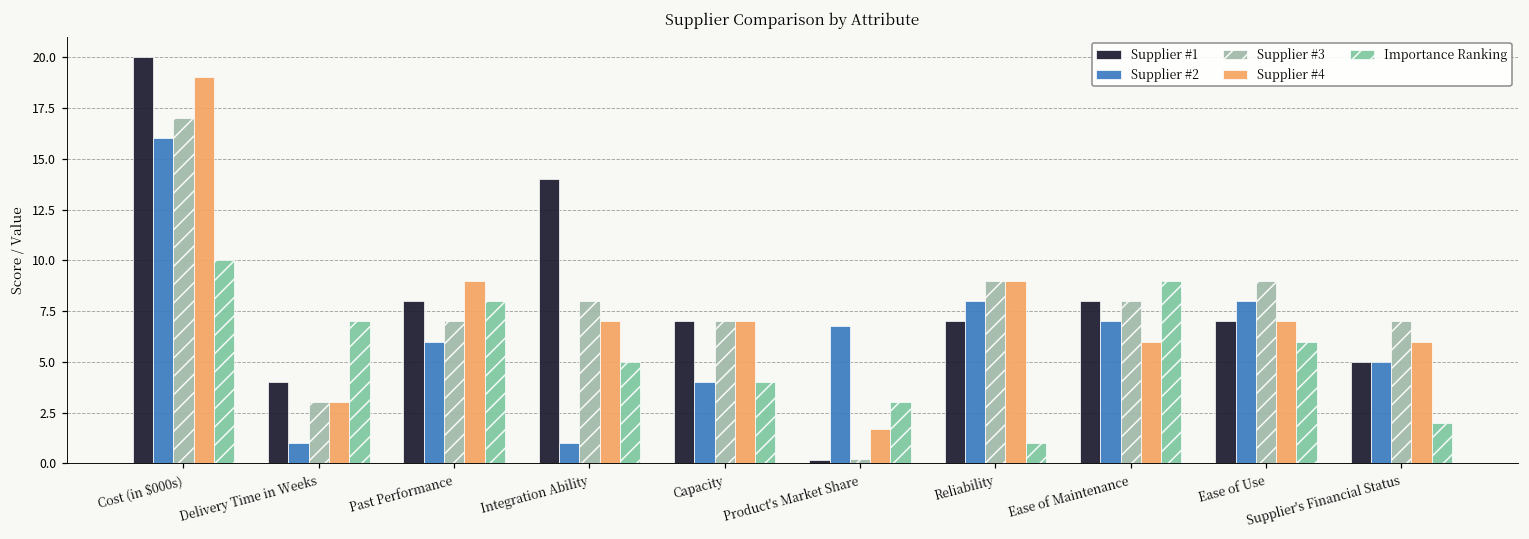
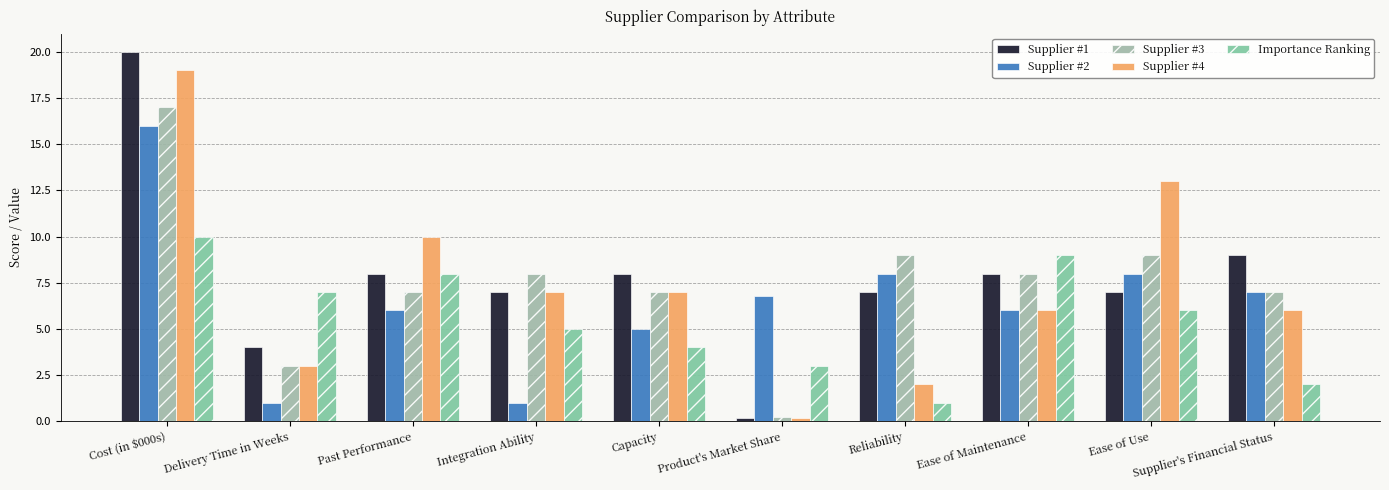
  {
    "Supplier #1": {
      "Cost (in $000s)": 20,
      "Delivery Time in Weeks": 4,
      "Past Performance": 8,
-     "Integration Ability": 14,
-     "Capacity": 7,
+     "Integration Ability": 7,
+     "Capacity": 8,
      "Product's Market Share": 0.2,
      "Reliability": 7,
      "Ease of Maintenance": 8,
      "Ease of Use": 7,
-     "Supplier's Financial Status": 5
+     "Supplier's Financial Status": 9
    },
    "Supplier #2": {
      "Cost (in $000s)": 16,
      "Delivery Time in Weeks": 1,
      "Past Performance": 6,
      "Integration Ability": 1,
-     "Capacity": 4,
+     "Capacity": 5,
      "Product's Market Share": 6.8,
      "Reliability": 8,
-     "Ease of Maintenance": 7,
+     "Ease of Maintenance": 6,
      "Ease of Use": 8,
-     "Supplier's Financial Status": 5
+     "Supplier's Financial Status": 7
    },
    "Supplier #4": {
      "Cost (in $000s)": 19.0,
      "Delivery Time in Weeks": 3.0,
-     "Past Performance": 9,
+     "Past Performance": 10,
      "Integration Ability": 7.0,
      "Capacity": 7.0,
-     "Product's Market Share": 1.7,
-     "Reliability": 9,
+     "Product's Market Share": 0.2,
+     "Reliability": 2,
      "Ease of Maintenance": 6.0,
-     "Ease of Use": 7,
+     "Ease of Use": 13,
      "Supplier's Financial Status": 6.0
    }
  }
